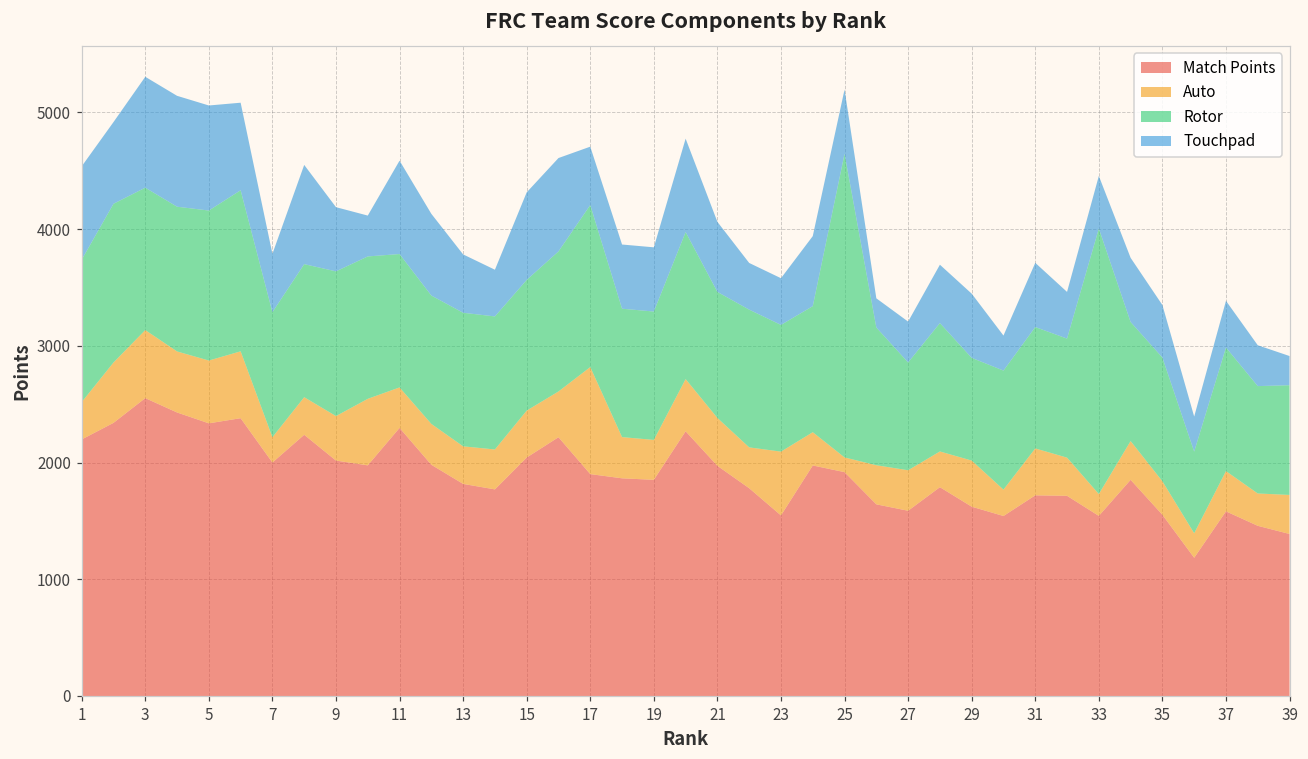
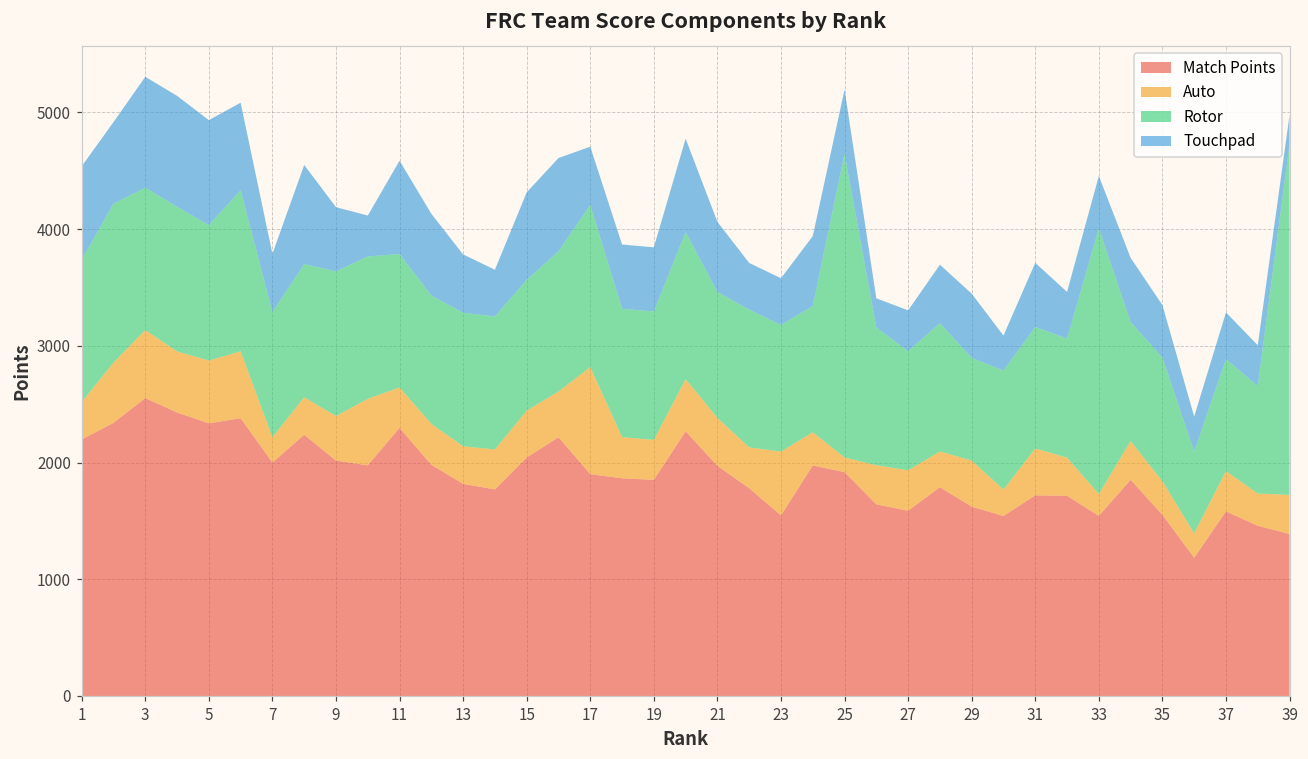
  {
    "Match Points": {
      "1": 2200,
      "3": 2550,
      "5": 2340,
      "7": 2000,
      "9": 2020,
      "11": 2300,
      "13": 1820,
      "15": 2040,
      "17": 1900,
      "19": 1850,
      "21": 1970,
      "23": 1550,
      "25": 1920,
      "27": 1590,
      "29": 1620,
      "31": 1720,
      "33": 1540,
      "35": 1550,
      "37": 1580,
      "39": 1390
    },
    "Auto": {
      "1": 320,
      "3": 580,
      "5": 540,
      "7": 220,
      "9": 380,
      "11": 350,
      "13": 320,
      "15": 400,
      "17": 920,
      "19": 340,
      "21": 410,
      "23": 550,
      "25": 130,
      "27": 350,
      "29": 400,
      "31": 400,
      "33": 190,
      "35": 290,
      "37": 340,
      "39": 330
    },
    "Rotor": {
      "1": 1220,
      "3": 1220,
-     "5": 1290,
+     "5": 1160,
      "7": 1070,
      "9": 1240,
      "11": 1140,
      "13": 1140,
      "15": 1120,
      "17": 1390,
      "19": 1100,
      "21": 1080,
      "23": 1090,
      "25": 2600,
-     "27": 920,
+     "27": 1020,
      "29": 880,
      "31": 1040,
      "33": 2280,
      "35": 1060,
-     "37": 1060,
-     "39": 940
+     "37": 960,
+     "39": 3000
    },
    "Touchpad": {
      "1": 800,
      "3": 950,
      "5": 900,
      "7": 500,
      "9": 550,
      "11": 800,
      "13": 500,
      "15": 750,
      "17": 500,
      "19": 550,
      "21": 600,
      "23": 400,
      "25": 550,
      "27": 350,
      "29": 550,
      "31": 550,
      "33": 450,
      "35": 450,
      "37": 400,
      "39": 250
    }
  }
